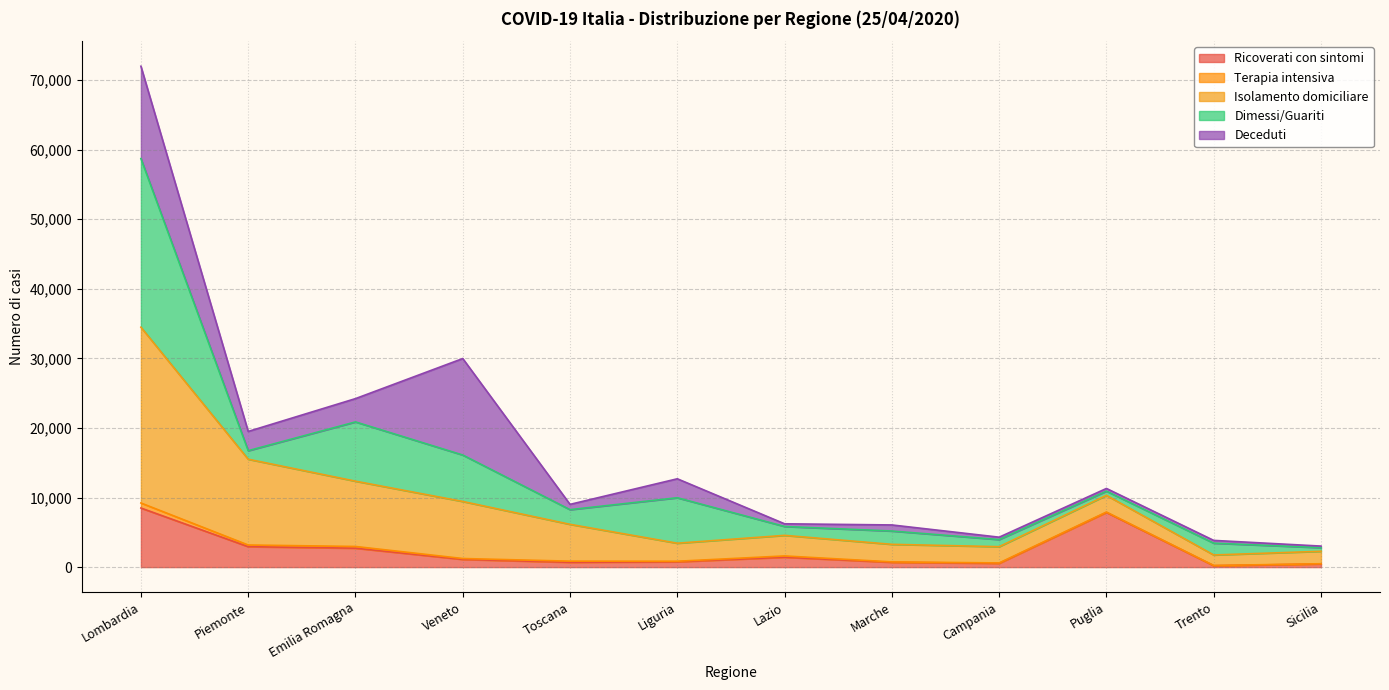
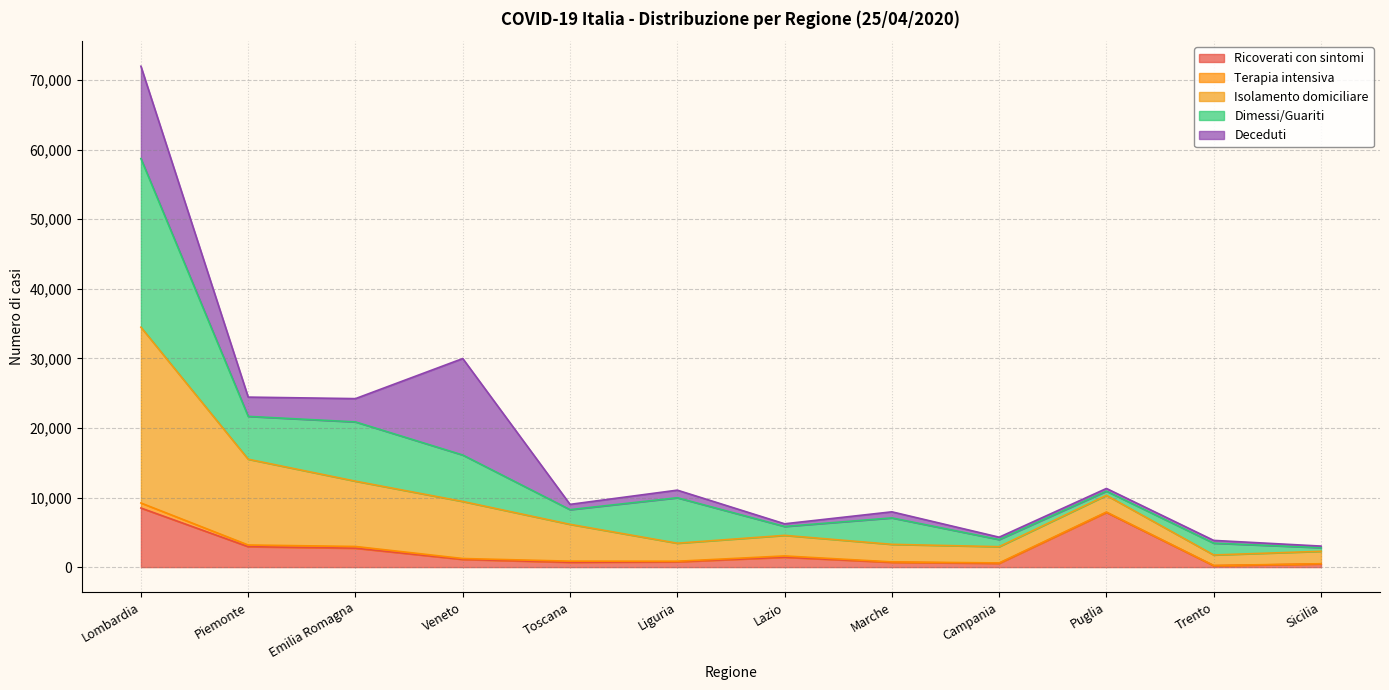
  {
    "Ricoverati con sintomi": {
      "Lombardia": "8,000"
    },
    "Dimessi/Guariti": {
      "Lombardia": "24,000",
-     "Piemonte": "1,000",
+     "Piemonte": "6,000",
      "Emilia Romagna": "9,000",
      "Veneto": "7,000",
      "Toscana": "2,000",
      "Liguria": "7,000",
      "Lazio": "1,000",
-     "Marche": "2,000",
+     "Marche": "4,000",
      "Puglia": "1,000",
      "Trento": "2,000"
    },
    "Deceduti": {
      "Lombardia": "13,000",
      "Piemonte": "3,000",
      "Emilia Romagna": "3,000",
      "Veneto": "14,000",
      "Toscana": "1,000",
-     "Liguria": "3,000",
+     "Liguria": "1,000",
      "Lazio": "0",
      "Marche": "1,000",
      "Puglia": "0",
      "Trento": "0"
    }
  }
